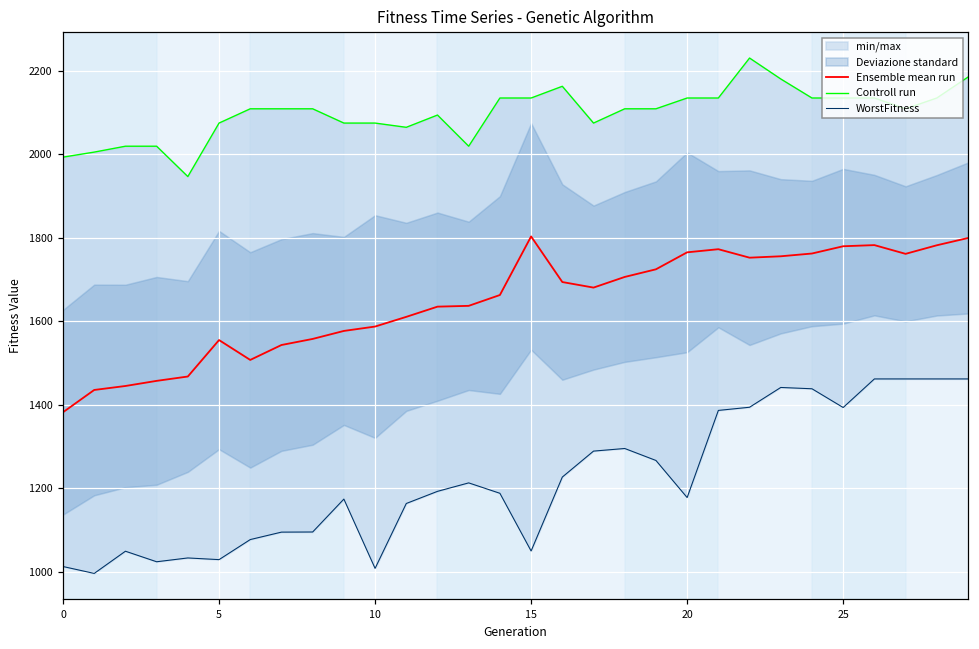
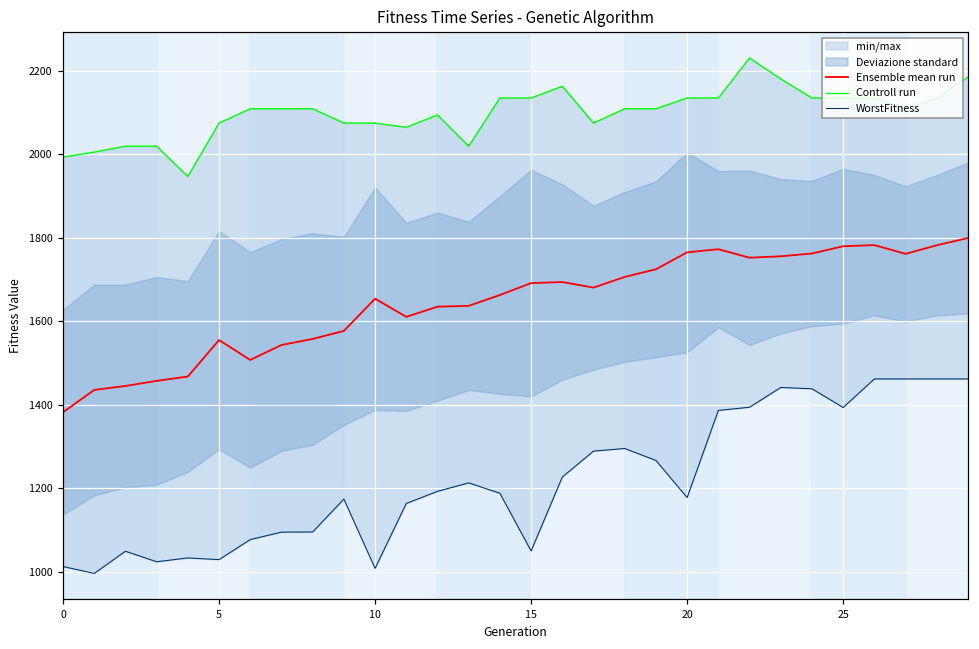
  {
    "Ensemble mean run": {
      "0": 1380,
      "5": 1550,
-     "10": 1590,
-     "15": 1800,
+     "10": 1650,
+     "15": 1690,
      "20": 1760,
      "25": 1780
    },
    "WorstFitness": {
      "0": 1010,
      "5": 1030,
      "10": 1010,
      "15": 1050,
      "20": 1180,
      "25": 1390
    }
  }
